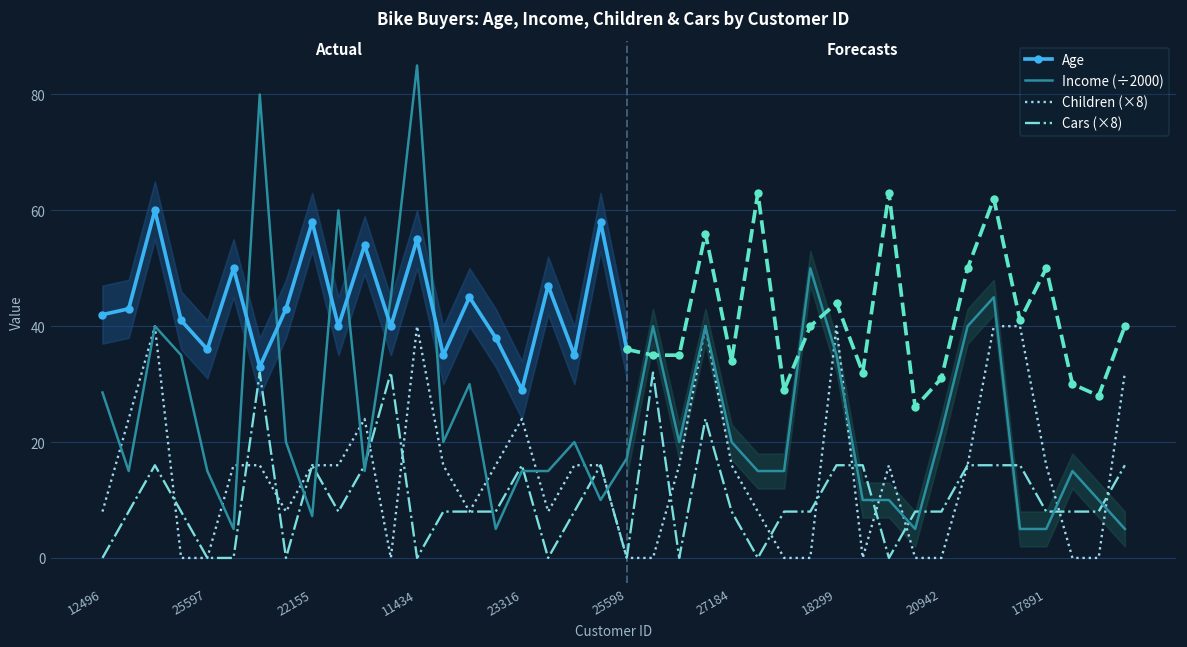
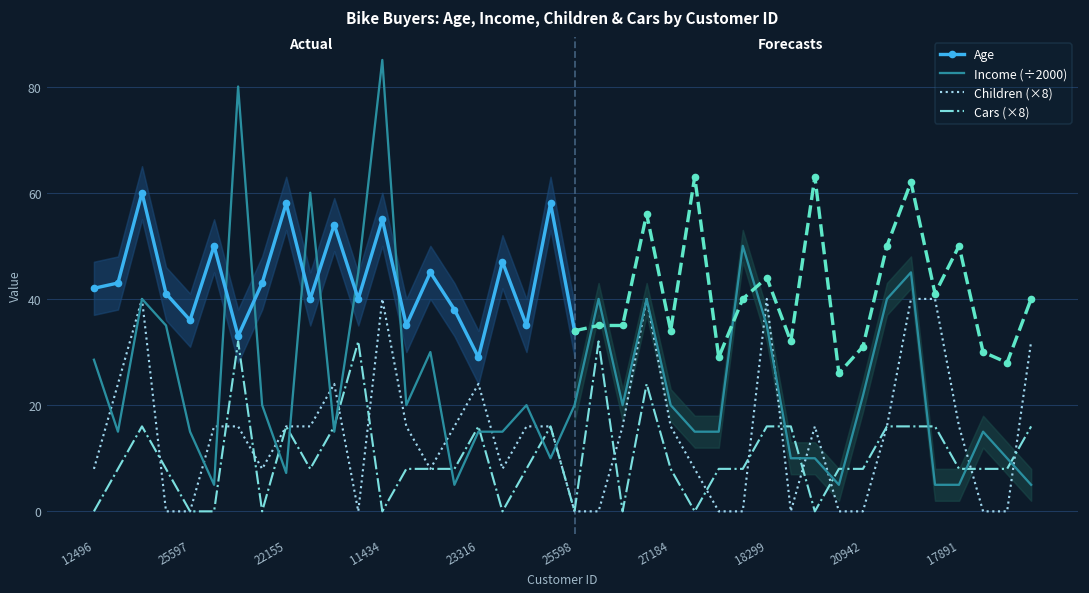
  {
    "Age": {
      "12496": 42,
      "25597": 36,
      "22155": 58,
      "11434": 55,
      "23316": 29,
-     "25598": 36
+     "25598": 34
    },
    "Income (÷2000)": {
      "12496": 29,
      "25597": 15,
      "22155": 7,
      "11434": 85,
      "23316": 15,
-     "25598": 17,
+     "25598": 20,
      "27184": 20,
      "18299": 35,
      "20942": 22,
      "17891": 5
    }
  }
